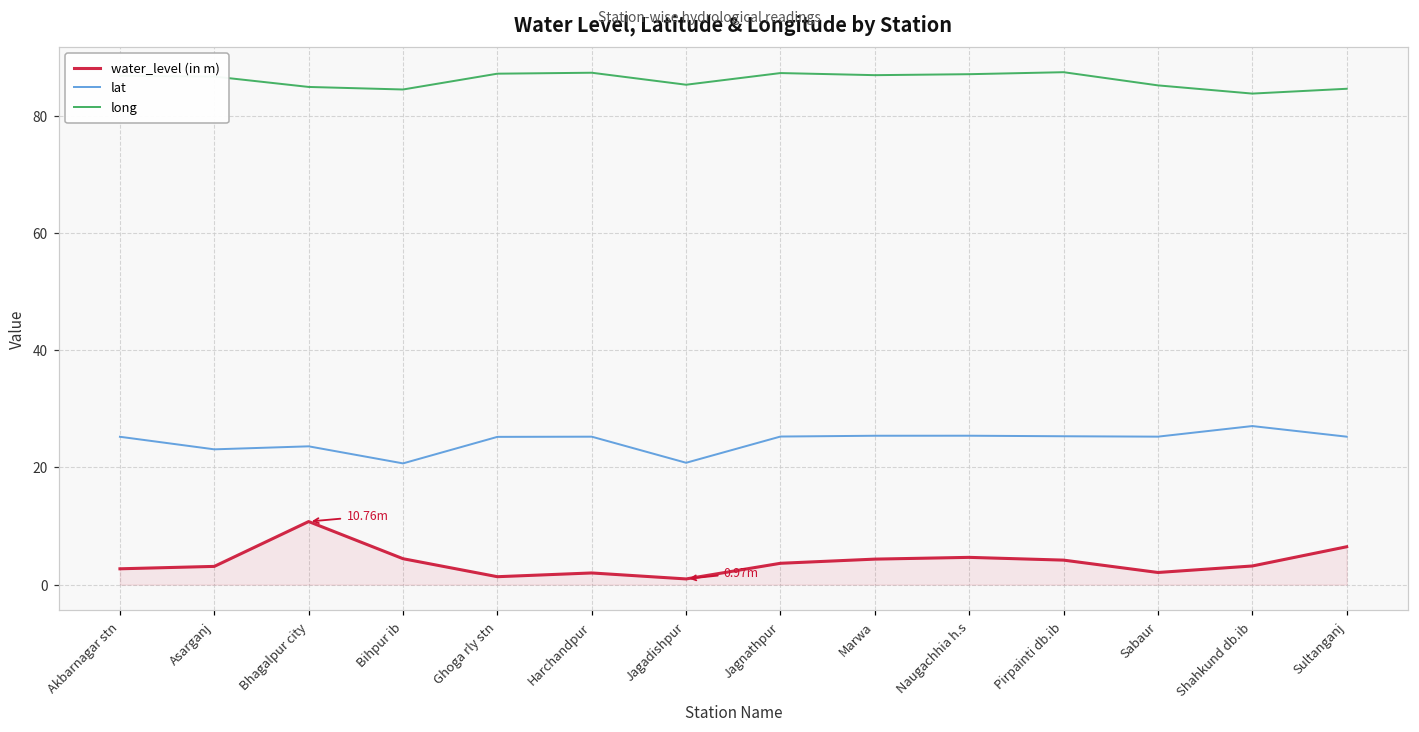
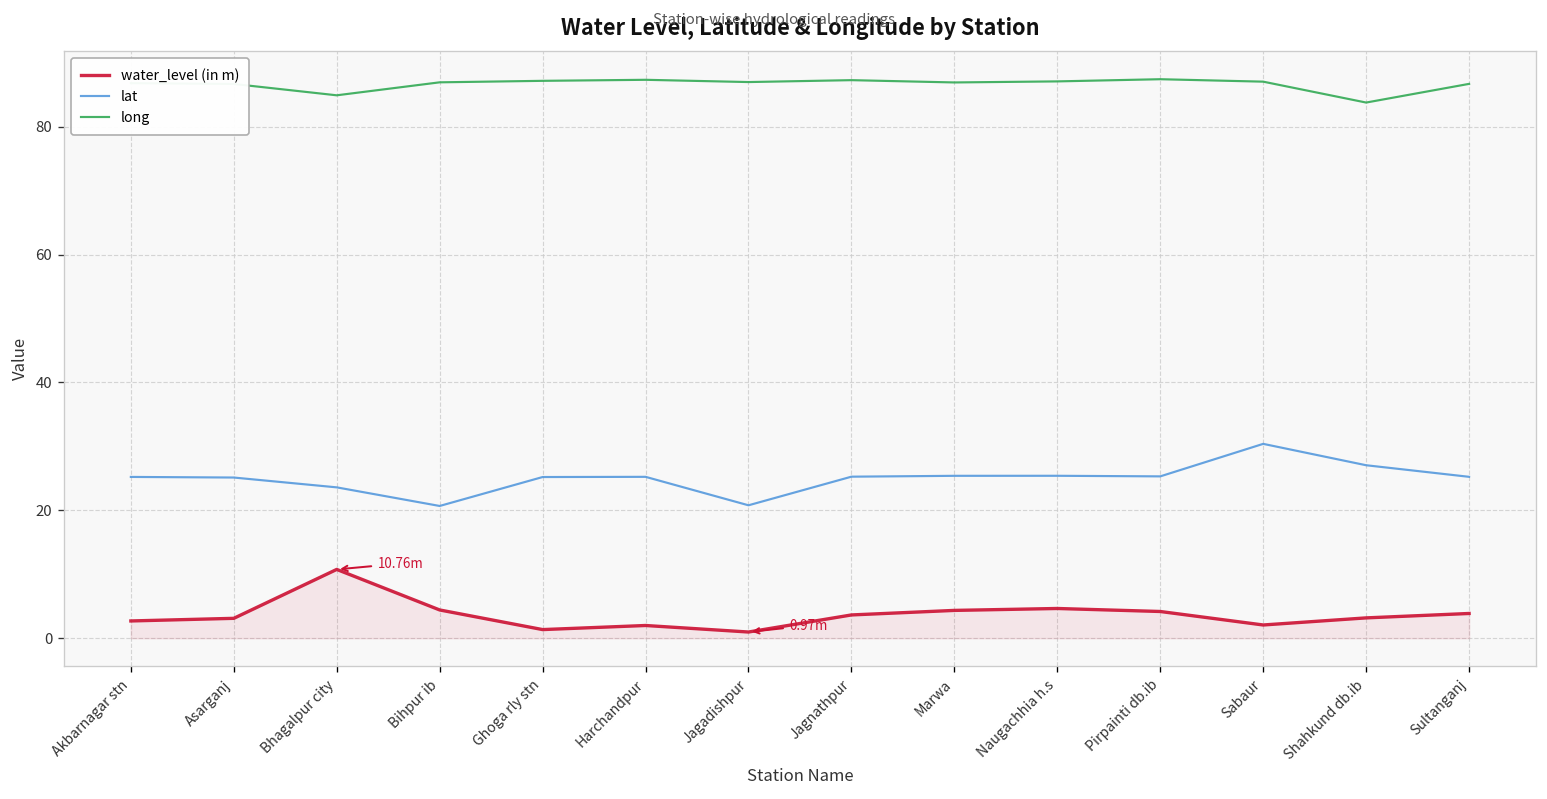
  {
    "water_level (in m)": {
      "Akbarnagar stn": 3,
      "Asarganj": 3,
      "Bihpur ib": 4,
      "Ghoga rly stn": 1,
      "Harchandpur": 2,
      "Jagnathpur": 4,
      "Marwa": 4,
      "Naugachhia h.s": 5,
      "Pirpainti db.ib": 4,
      "Sabaur": 2,
      "Shahkund db.ib": 3,
-     "Sultanganj": 6
+     "Sultanganj": 4
    },
    "lat": {
      "Akbarnagar stn": 25,
-     "Asarganj": 23,
+     "Asarganj": 25,
      "Bhagalpur city": 24,
      "Bihpur ib": 21,
      "Ghoga rly stn": 25,
      "Harchandpur": 25,
      "Jagadishpur": 21,
      "Jagnathpur": 25,
      "Marwa": 25,
      "Naugachhia h.s": 25,
      "Pirpainti db.ib": 25,
-     "Sabaur": 25,
+     "Sabaur": 30,
      "Shahkund db.ib": 27,
      "Sultanganj": 25
    },
    "long": {
      "Bhagalpur city": 85,
-     "Bihpur ib": 84,
+     "Bihpur ib": 87,
      "Ghoga rly stn": 87,
      "Harchandpur": 87,
-     "Jagadishpur": 85,
+     "Jagadishpur": 87,
      "Jagnathpur": 87,
      "Marwa": 87,
      "Naugachhia h.s": 87,
      "Pirpainti db.ib": 87,
-     "Sabaur": 85,
+     "Sabaur": 87,
      "Shahkund db.ib": 84,
-     "Sultanganj": 85
+     "Sultanganj": 87
    }
  }
